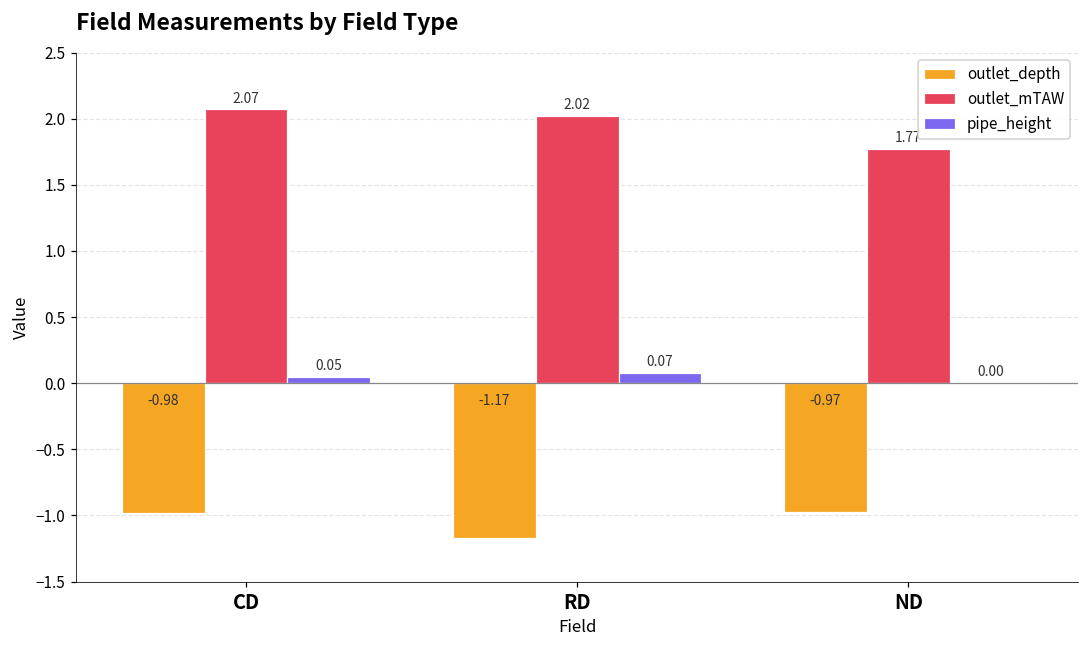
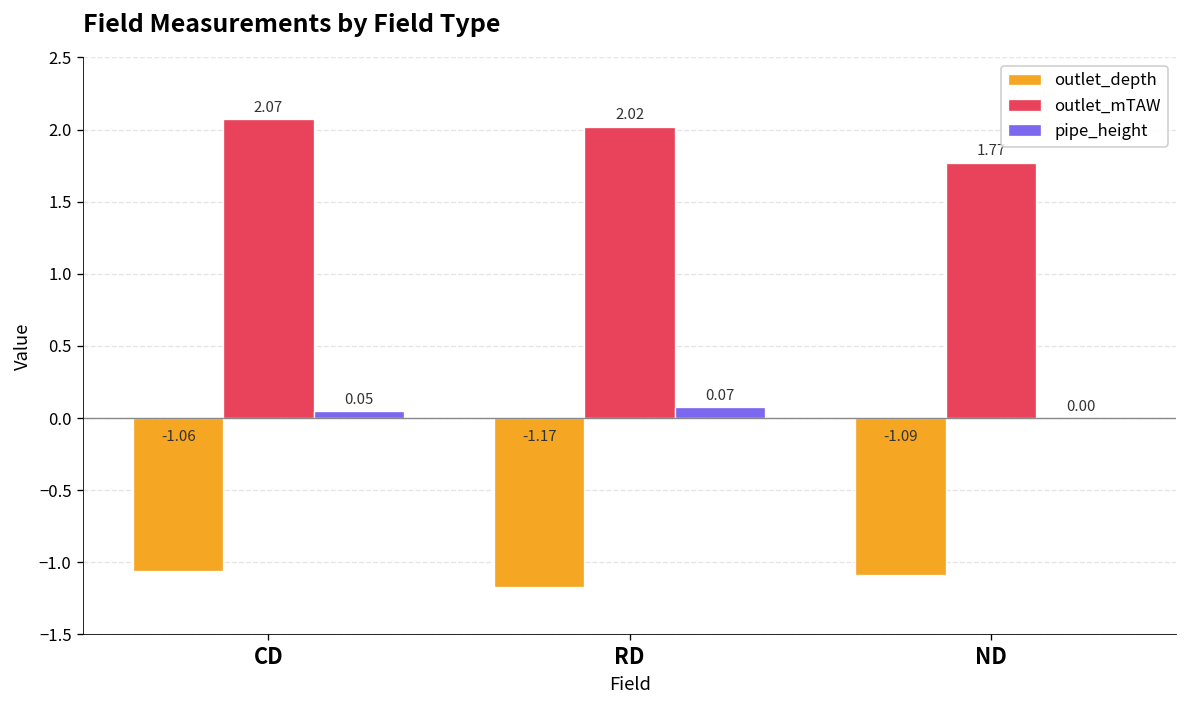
  {
    "outlet_depth": {
-     "CD": -0.98,
+     "CD": -1.06,
      "RD": -1.17,
-     "ND": -0.97
+     "ND": -1.09
    },
    "outlet_mTAW": {
      "CD": 2.07,
      "RD": 2.02
    },
    "pipe_height": {
      "CD": 0.05,
      "RD": 0.07,
      "ND": 0.00
    }
  }
